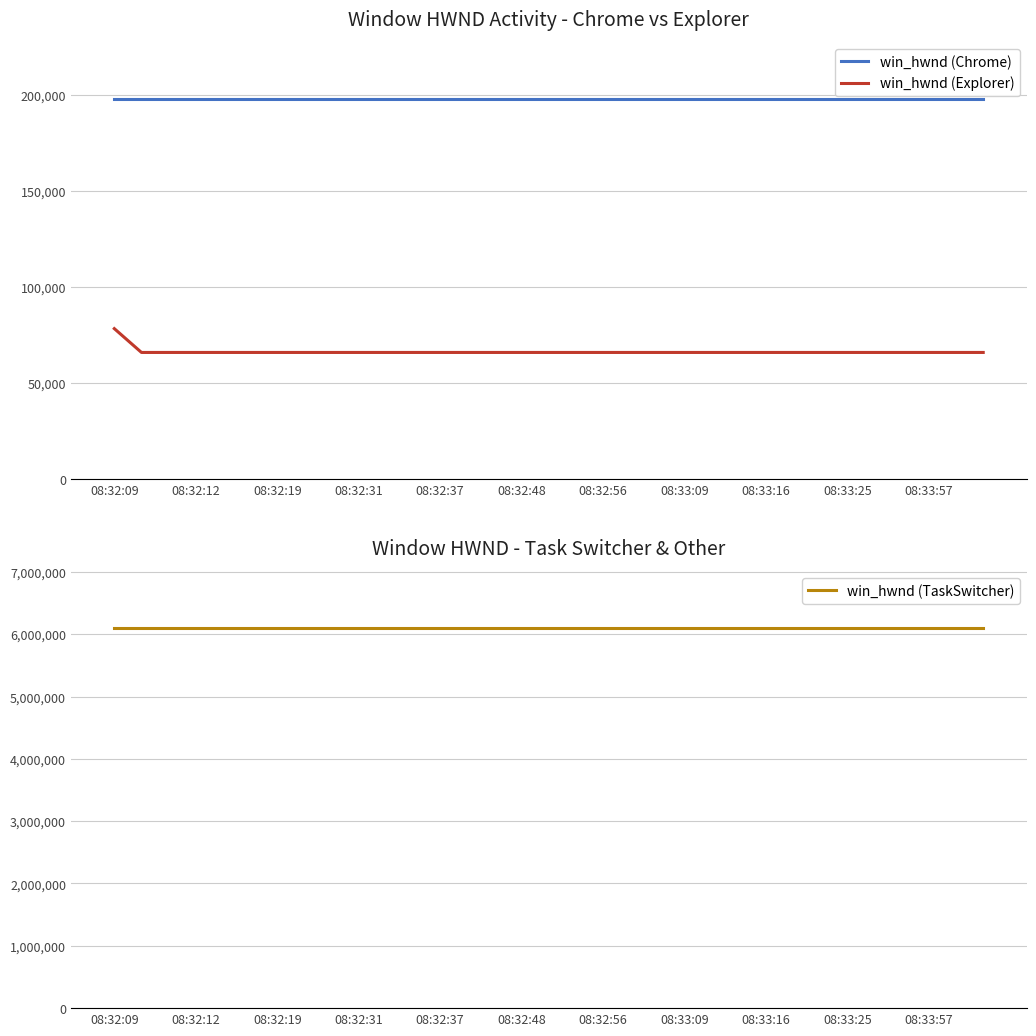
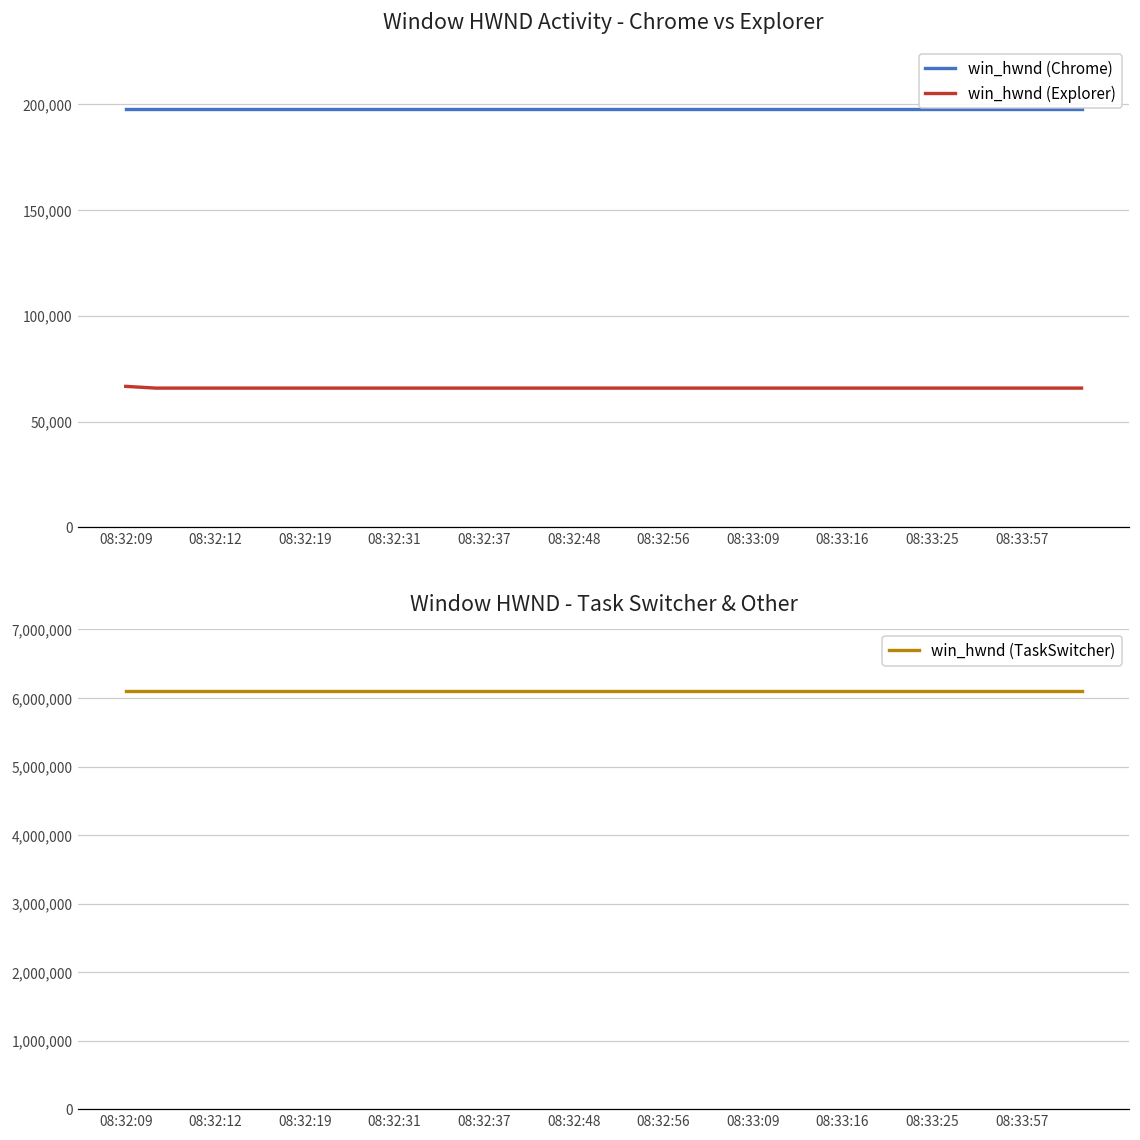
  {
    "Window HWND Activity - Chrome vs Explorer": {
      "win_hwnd (Chrome)": {
        "08:32:09": "198,000",
        "08:32:12": "198,000",
        "08:32:19": "198,000",
        "08:32:31": "198,000",
        "08:32:37": "198,000",
        "08:32:48": "198,000",
        "08:32:56": "198,000",
        "08:33:09": "198,000",
        "08:33:16": "198,000",
        "08:33:25": "198,000",
        "08:33:57": "198,000"
      },
      "win_hwnd (Explorer)": {
-       "08:32:09": "78,000",
+       "08:32:09": "67,000",
        "08:32:12": "66,000",
        "08:32:19": "66,000",
        "08:32:31": "66,000",
        "08:32:37": "66,000",
        "08:32:48": "66,000",
        "08:32:56": "66,000",
        "08:33:09": "66,000",
        "08:33:16": "66,000",
        "08:33:25": "66,000",
        "08:33:57": "66,000"
      }
    },
    "Window HWND - Task Switcher & Other": {
      "08:32:09": "6,100,000",
      "08:32:12": "6,100,000",
      "08:32:19": "6,100,000",
      "08:32:31": "6,100,000",
      "08:32:37": "6,100,000",
      "08:32:48": "6,100,000",
      "08:32:56": "6,100,000",
      "08:33:09": "6,100,000",
      "08:33:16": "6,100,000",
      "08:33:25": "6,100,000",
      "08:33:57": "6,100,000"
    }
  }
